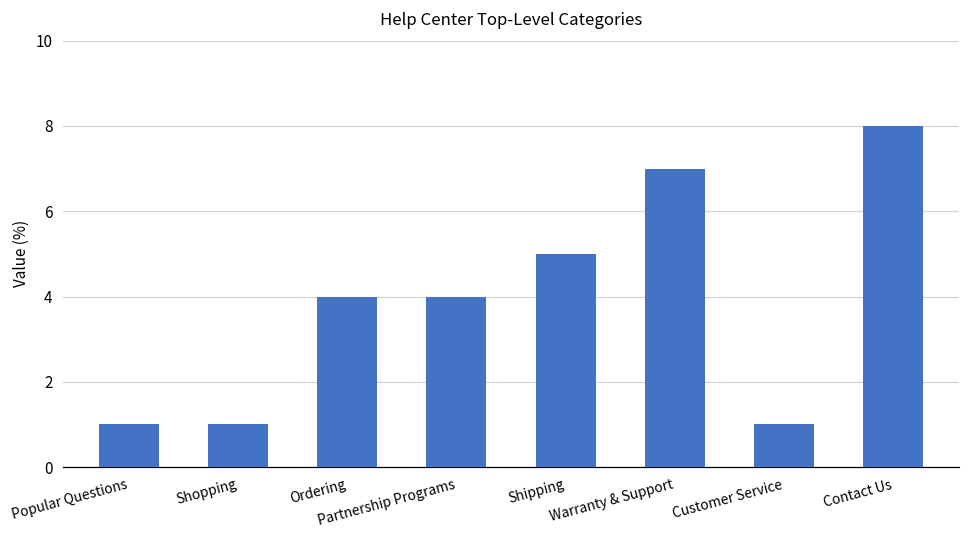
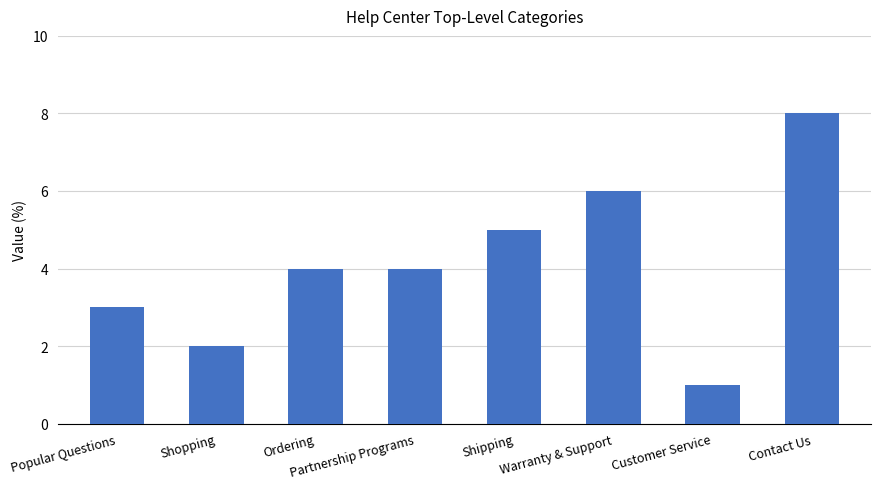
  {
-   "Popular Questions": 1,
-   "Shopping": 1,
+   "Popular Questions": 3,
+   "Shopping": 2,
    "Ordering": 4,
    "Partnership Programs": 4,
    "Shipping": 5,
-   "Warranty & Support": 7,
+   "Warranty & Support": 6,
    "Customer Service": 1,
    "Contact Us": 8
  }
